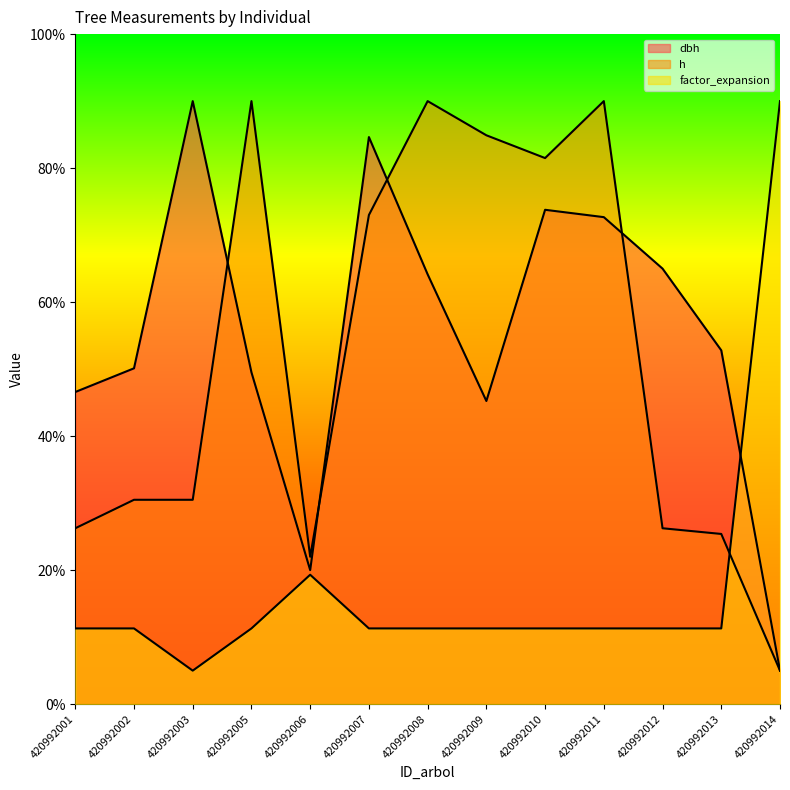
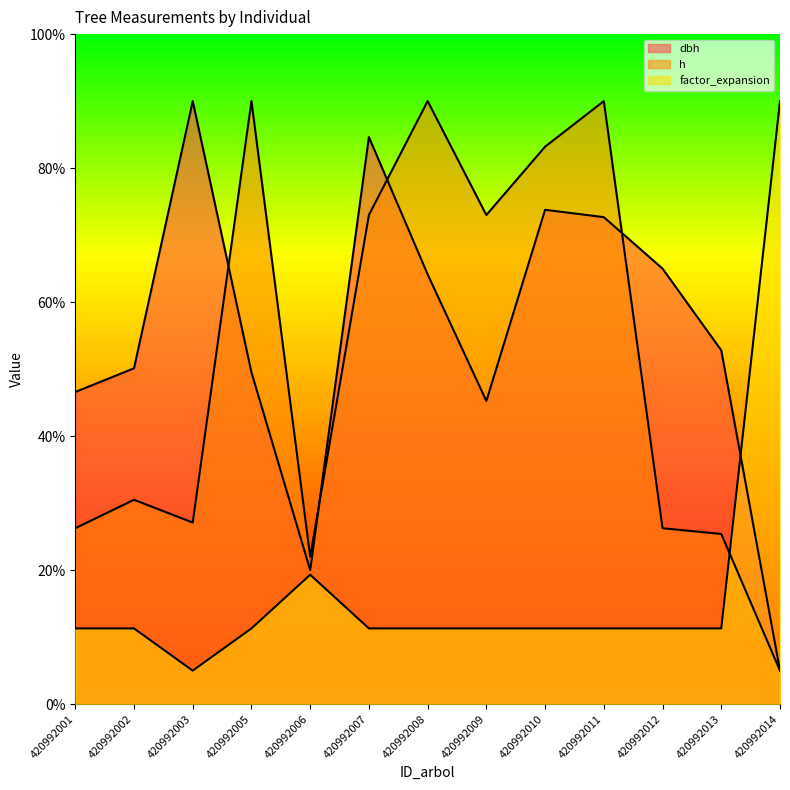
  {
    "dbh": {
      "420992001": "47%",
      "420992002": "50%",
      "420992003": "90%",
      "420992005": "50%",
      "420992006": "20%",
      "420992007": "85%",
      "420992008": "64%",
      "420992009": "45%",
      "420992010": "74%",
      "420992011": "73%",
      "420992012": "65%",
      "420992013": "53%"
    },
    "h": {
      "420992001": "26%",
      "420992002": "30%",
-     "420992003": "30%",
+     "420992003": "27%",
      "420992005": "90%",
      "420992006": "22%",
      "420992007": "73%",
      "420992008": "90%",
-     "420992009": "85%",
-     "420992010": "81%",
+     "420992009": "73%",
+     "420992010": "83%",
      "420992011": "90%",
      "420992012": "26%",
      "420992013": "25%"
    },
    "factor_expansion": {
      "420992001": "11%",
      "420992002": "11%",
      "420992003": "5%",
      "420992005": "11%",
      "420992006": "19%",
      "420992007": "11%",
      "420992008": "11%",
      "420992009": "11%",
      "420992010": "11%",
      "420992011": "11%",
      "420992012": "11%",
      "420992013": "11%",
      "420992014": "90%"
    }
  }
